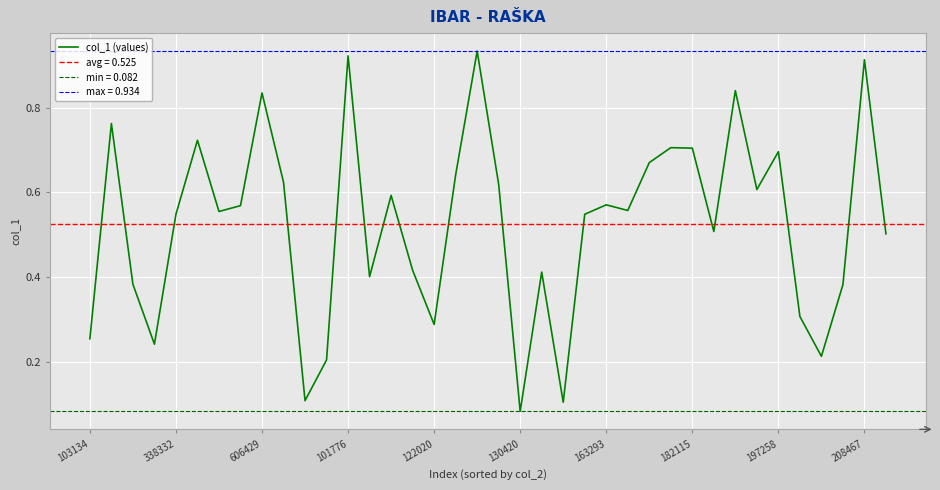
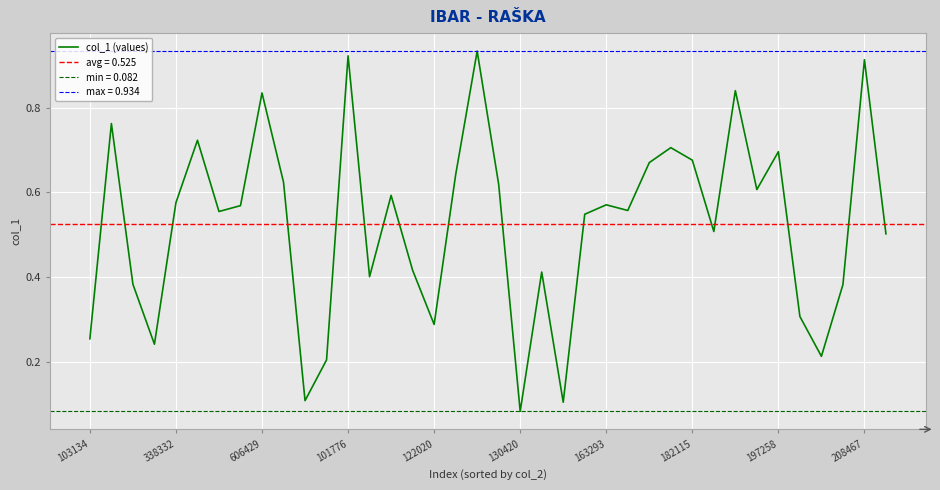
  {
    "103134": 0.25,
-   "338332": 0.55,
+   "338332": 0.58,
    "606429": 0.84,
    "101776": 0.92,
    "122020": 0.29,
    "130420": 0.08,
    "163293": 0.57,
-   "182115": 0.70,
+   "182115": 0.68,
    "197258": 0.70,
    "208467": 0.91
  }
